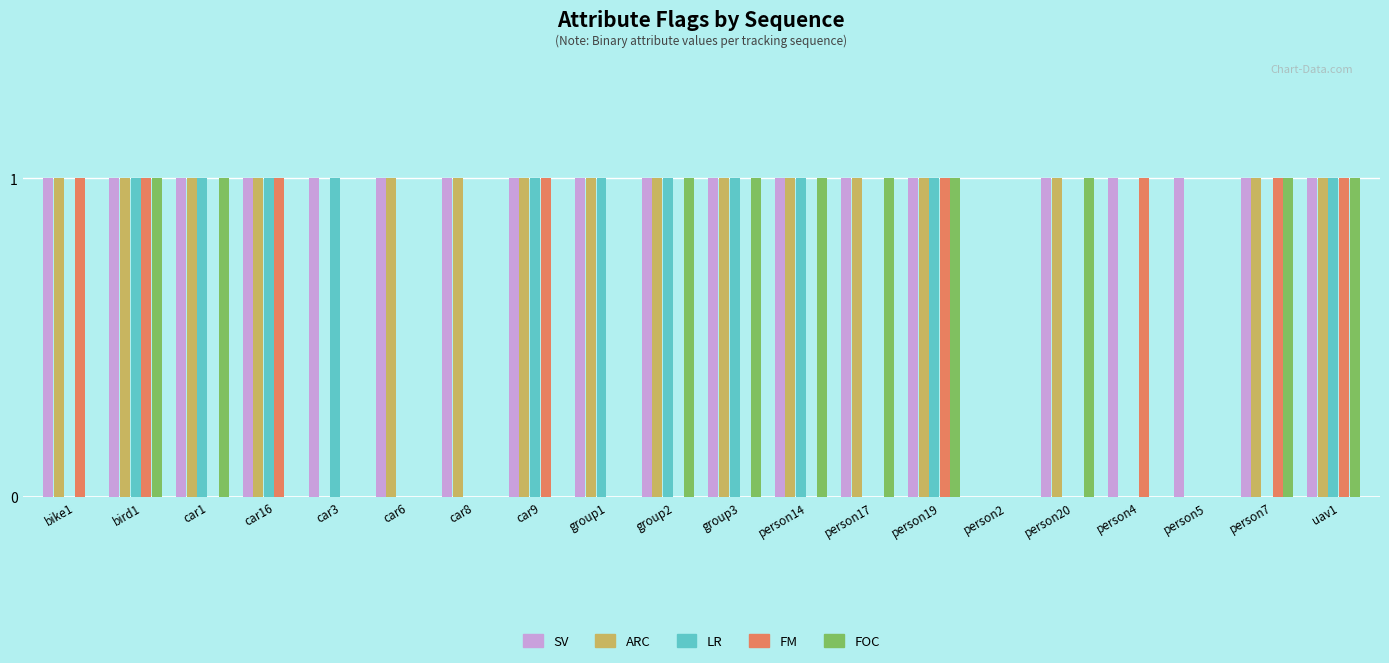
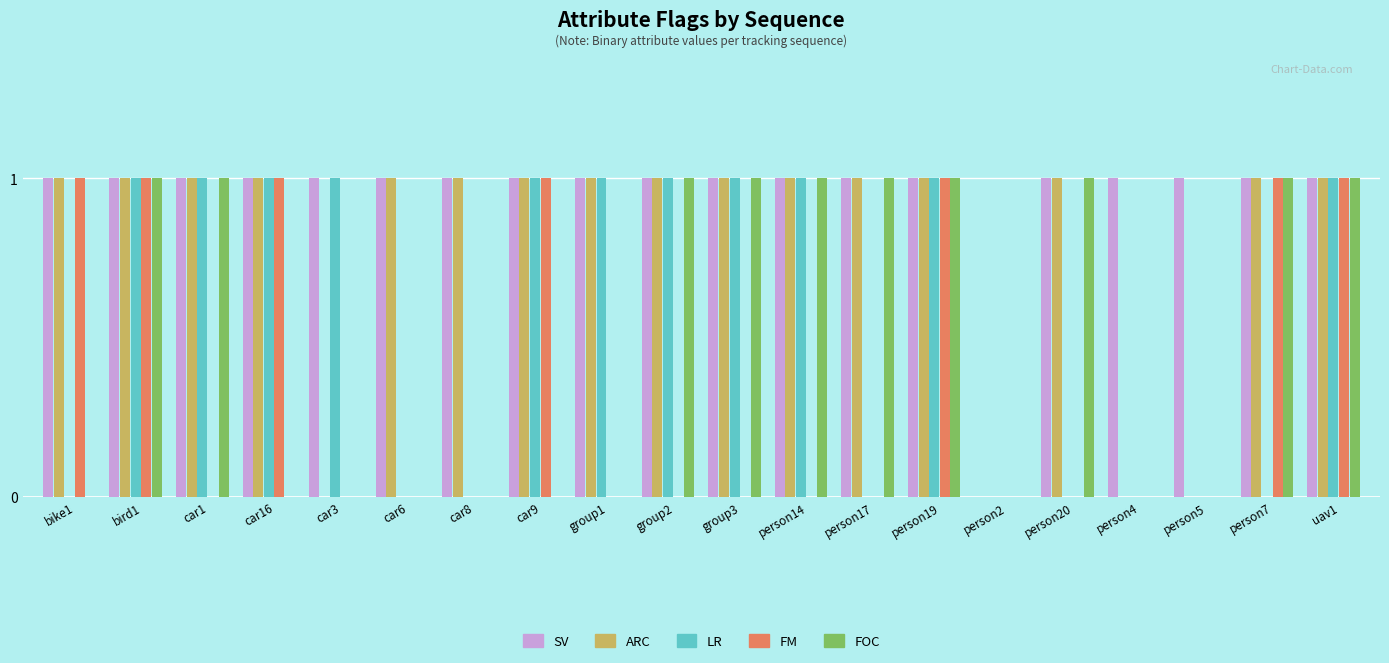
  {
    "SV": {
      "bike1": 1,
      "bird1": 1,
      "car1": 1,
      "car16": 1,
      "car3": 1,
      "car6": 1,
      "car8": 1,
      "car9": 1,
      "group1": 1,
      "group2": 1,
      "group3": 1,
      "person14": 1,
      "person17": 1,
      "person19": 1,
      "person2": 0,
      "person20": 1,
      "person4": 1,
      "person5": 1,
      "person7": 1,
      "uav1": 1
    },
    "ARC": {
      "bike1": 1,
      "bird1": 1,
      "car1": 1,
      "car16": 1,
      "car3": 0,
      "car6": 1,
      "car8": 1,
      "car9": 1,
      "group1": 1,
      "group2": 1,
      "group3": 1,
      "person14": 1,
      "person17": 1,
      "person19": 1,
      "person2": 0,
      "person20": 1,
      "person4": 0,
      "person5": 0,
      "person7": 1,
      "uav1": 1
    },
    "LR": {
      "bike1": 0,
      "bird1": 1,
      "car1": 1,
      "car16": 1,
      "car3": 1,
      "car6": 0,
      "car8": 0,
      "car9": 1,
      "group1": 1,
      "group2": 1,
      "group3": 1,
      "person14": 1,
      "person17": 0,
      "person19": 1,
      "person2": 0,
      "person20": 0,
      "person4": 0,
      "person5": 0,
      "person7": 0,
      "uav1": 1
    },
    "FM": {
      "bike1": 1,
      "bird1": 1,
      "car1": 0,
      "car16": 1,
      "car3": 0,
      "car6": 0,
      "car8": 0,
      "car9": 1,
      "group1": 0,
      "group2": 0,
      "group3": 0,
      "person14": 0,
      "person17": 0,
      "person19": 1,
      "person2": 0,
      "person20": 0,
-     "person4": 1,
+     "person4": 0,
      "person5": 0,
      "person7": 1,
      "uav1": 1
    },
    "FOC": {
      "bike1": 0,
      "bird1": 1,
      "car1": 1,
      "car16": 0,
      "car3": 0,
      "car6": 0,
      "car8": 0,
      "car9": 0,
      "group1": 0,
      "group2": 1,
      "group3": 1,
      "person14": 1,
      "person17": 1,
      "person19": 1,
      "person2": 0,
      "person20": 1,
      "person4": 0,
      "person5": 0,
      "person7": 1,
      "uav1": 1
    }
  }
